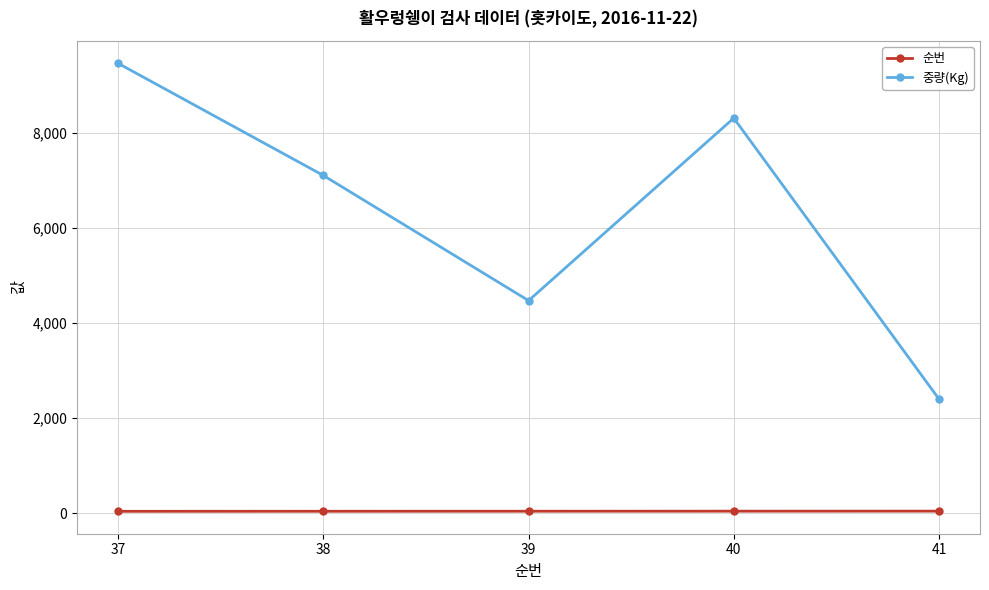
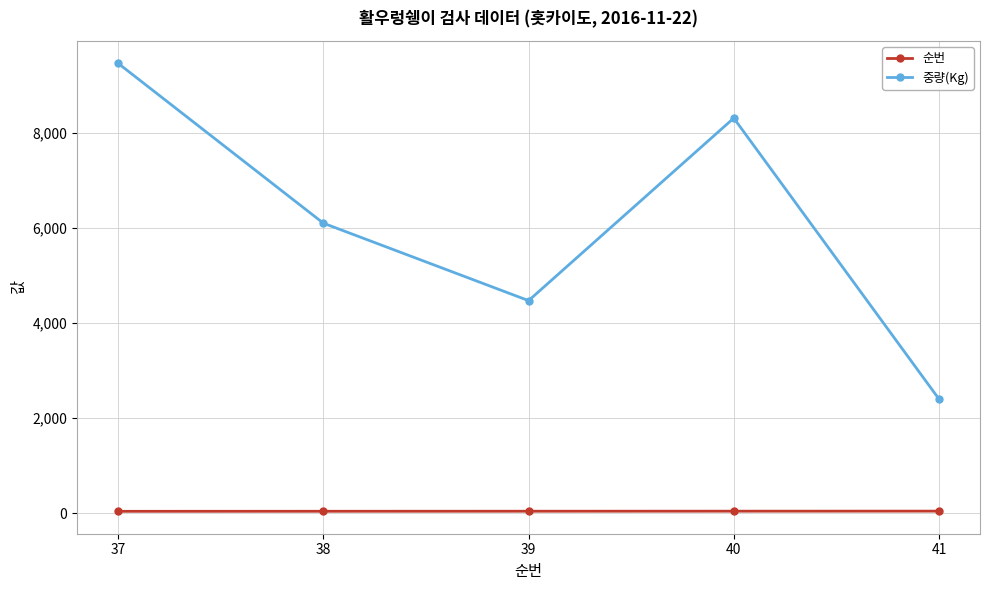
  {
    "순번": {
      "37": "0",
      "38": "0",
      "39": "0",
      "40": "0",
      "41": "0"
    },
    "중량(Kg)": {
      "37": "9,500",
-     "38": "7,100",
+     "38": "6,100",
      "39": "4,500",
      "40": "8,300",
      "41": "2,400"
    }
  }
